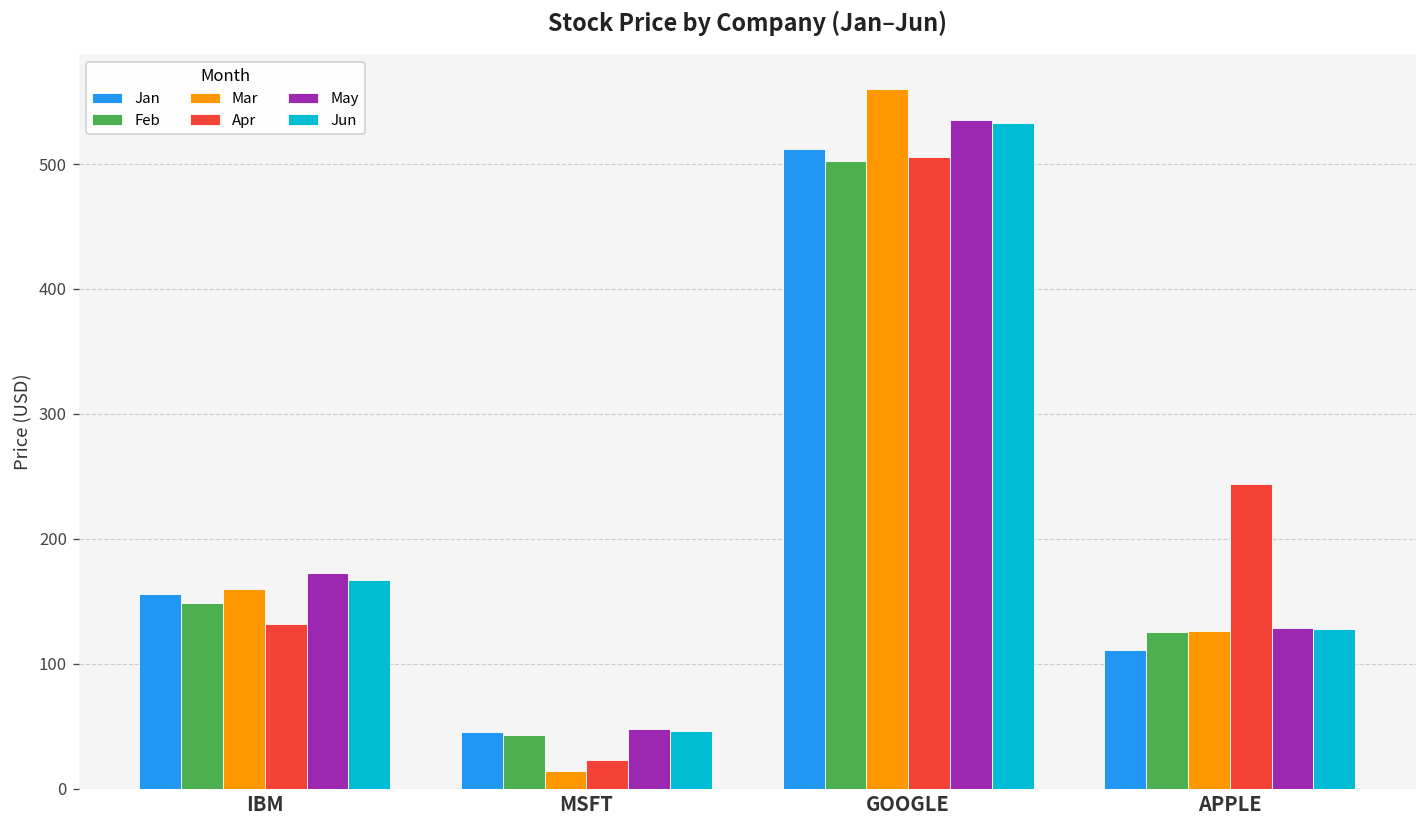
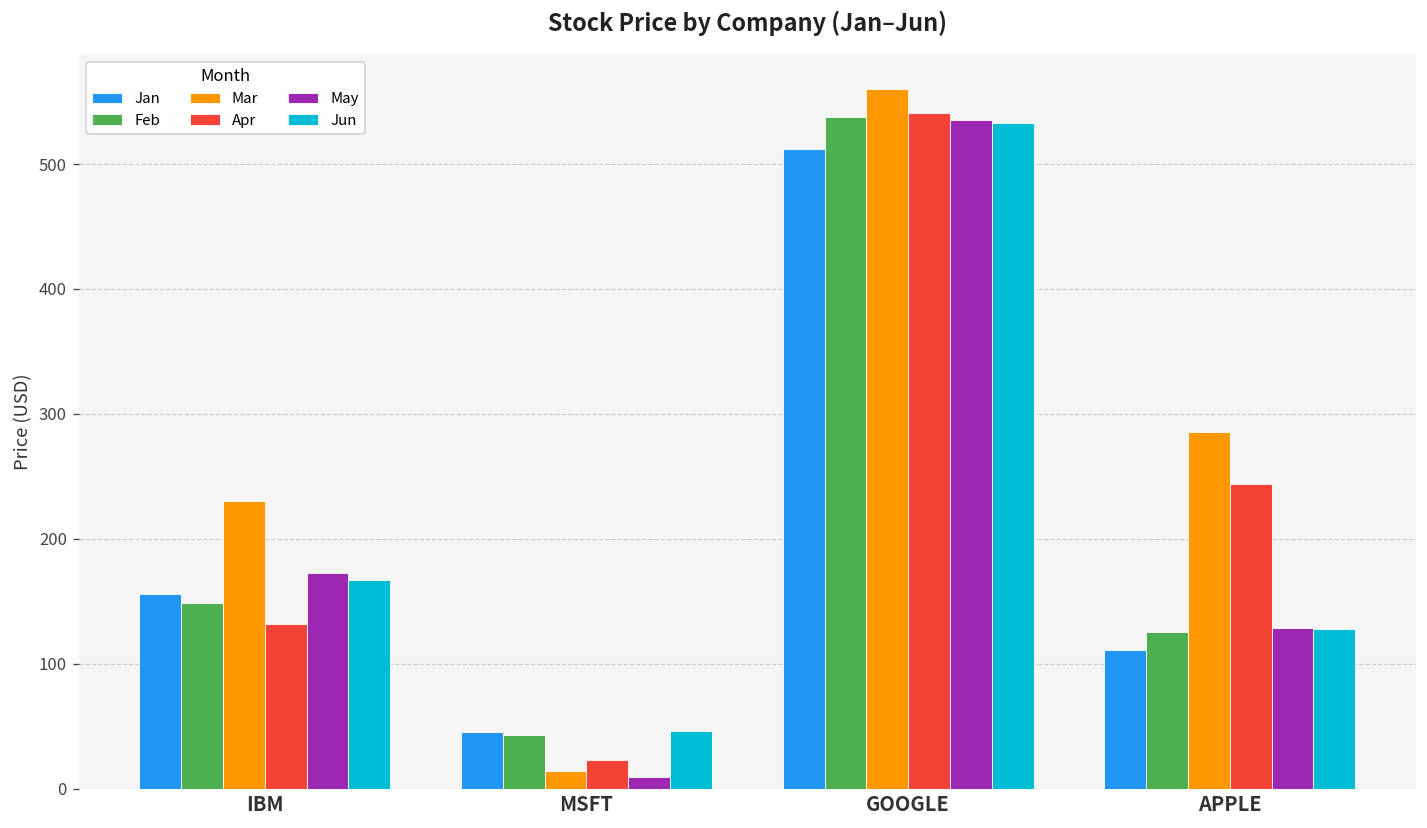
  {
    "Feb": {
      "IBM": 148,
      "MSFT": 43,
-     "GOOGLE": 503,
+     "GOOGLE": 538,
      "APPLE": 125
    },
    "Mar": {
-     "IBM": 160,
+     "IBM": 230,
      "MSFT": 14,
      "GOOGLE": 560,
-     "APPLE": 126
+     "APPLE": 286
    },
    "Apr": {
      "IBM": 132,
      "MSFT": 23,
-     "GOOGLE": 506,
+     "GOOGLE": 541,
      "APPLE": 244
    },
    "May": {
      "IBM": 172,
-     "MSFT": 48,
+     "MSFT": 9,
      "GOOGLE": 535,
      "APPLE": 129
    }
  }
